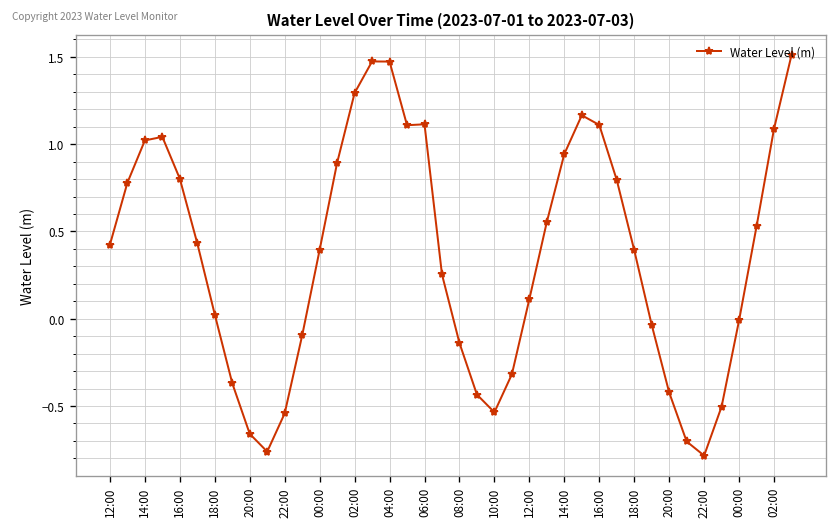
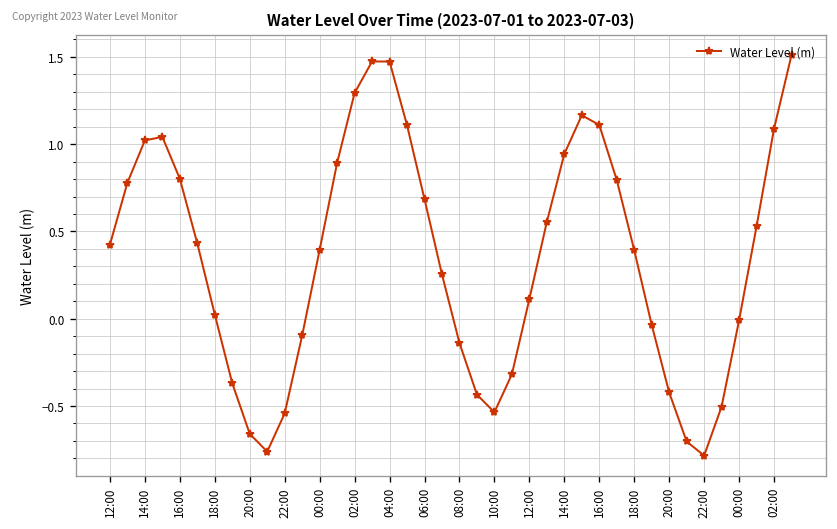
  {
    "04:00": 1.47,
-   "06:00": 1.11,
+   "06:00": 0.68,
    "08:00": -0.14,
    "10:00": -0.54
  }
